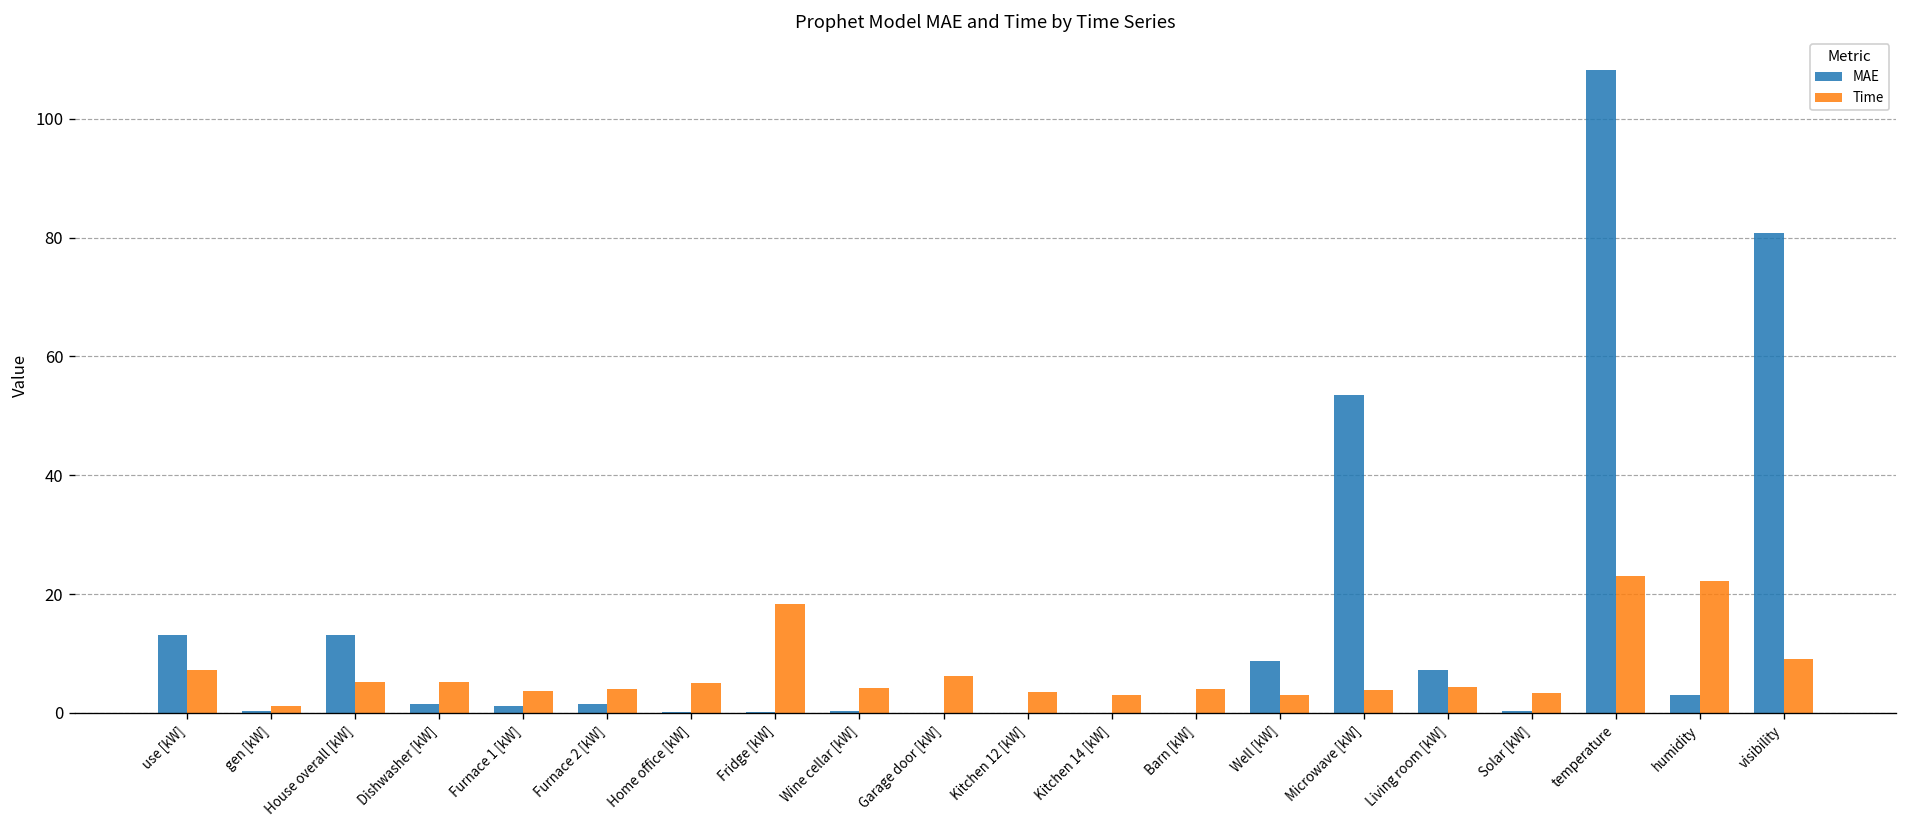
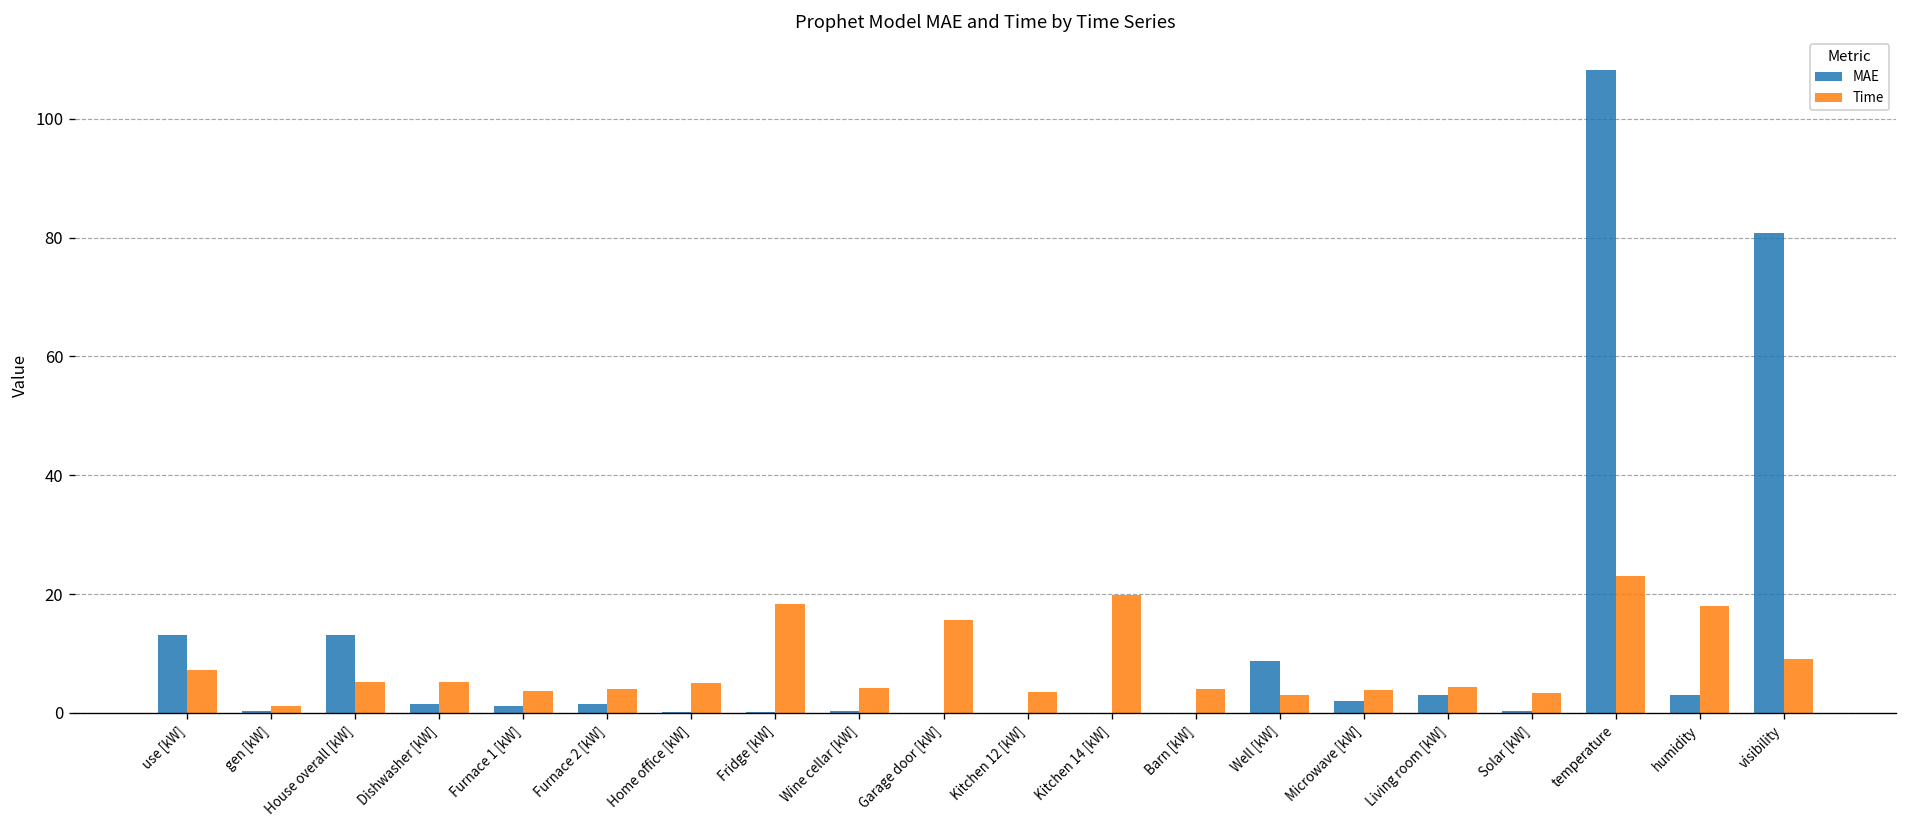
  {
    "MAE": {
      "use [kW]": 13,
      "House overall [kW]": 13,
      "Dishwasher [kW]": 2,
      "Furnace 1 [kW]": 1,
      "Furnace 2 [kW]": 1,
      "Well [kW]": 9,
-     "Microwave [kW]": 54,
-     "Living room [kW]": 7,
+     "Microwave [kW]": 2,
+     "Living room [kW]": 3,
      "temperature": 108,
      "humidity": 3,
      "visibility": 81
    },
    "Time": {
      "use [kW]": 7,
      "gen [kW]": 1,
      "House overall [kW]": 5,
      "Dishwasher [kW]": 5,
      "Furnace 1 [kW]": 4,
      "Furnace 2 [kW]": 4,
      "Home office [kW]": 5,
      "Fridge [kW]": 18,
      "Wine cellar [kW]": 4,
-     "Garage door [kW]": 6,
+     "Garage door [kW]": 16,
      "Kitchen 12 [kW]": 4,
-     "Kitchen 14 [kW]": 3,
+     "Kitchen 14 [kW]": 20,
      "Barn [kW]": 4,
      "Well [kW]": 3,
      "Microwave [kW]": 4,
      "Living room [kW]": 4,
      "Solar [kW]": 3,
      "temperature": 23,
-     "humidity": 22,
+     "humidity": 18,
      "visibility": 9
    }
  }
